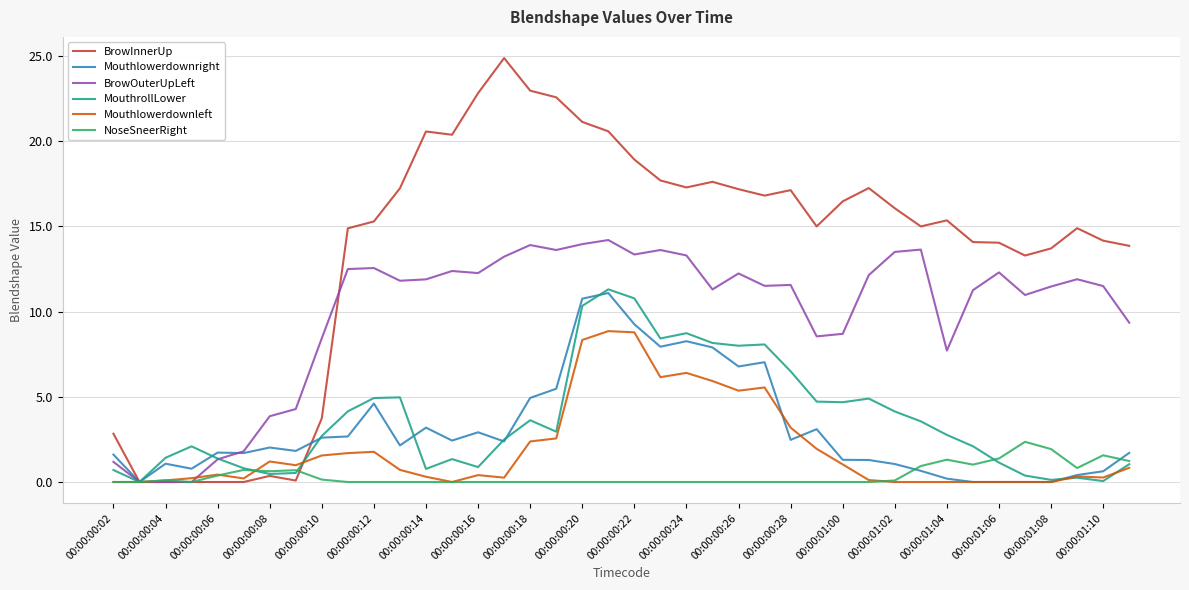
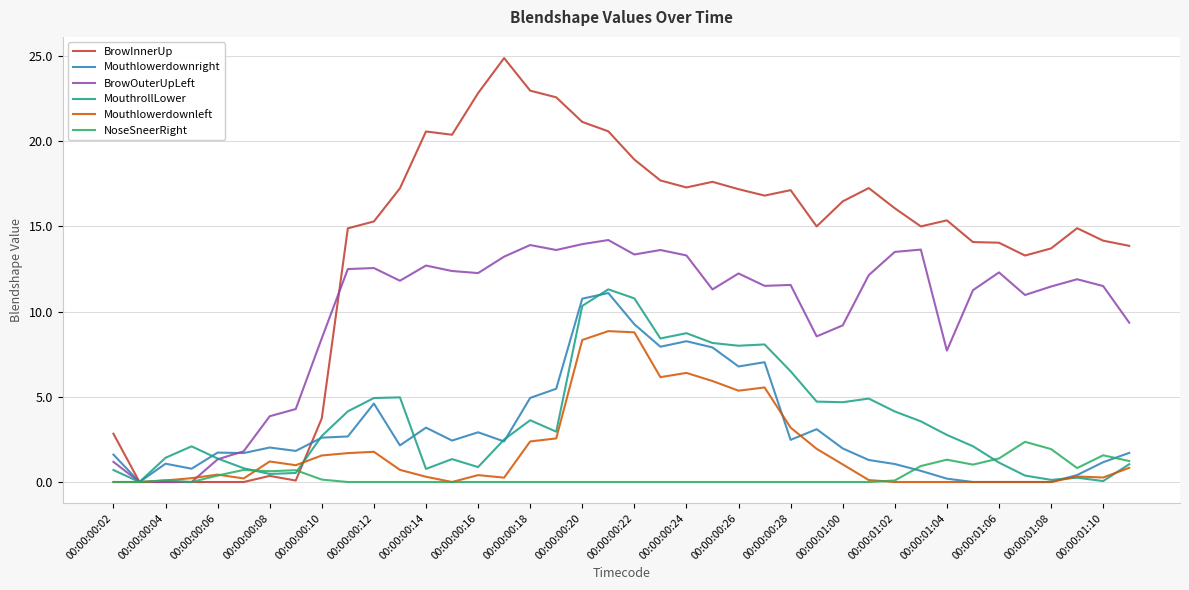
  {
    "Mouthlowerdownright": {
      "00:00:00:02": 1.6,
      "00:00:00:04": 1.1,
      "00:00:00:06": 1.7,
      "00:00:00:08": 2.0,
      "00:00:00:12": 4.6,
      "00:00:00:14": 3.2,
      "00:00:00:16": 2.9,
      "00:00:00:18": 4.9,
      "00:00:00:20": 10.8,
      "00:00:00:22": 9.3,
      "00:00:00:24": 8.3,
      "00:00:00:26": 6.8,
      "00:00:00:28": 2.5,
-     "00:00:01:00": 1.3,
+     "00:00:01:00": 2.0,
      "00:00:01:02": 1.1,
      "00:00:01:04": 0.2,
-     "00:00:01:10": 0.6
+     "00:00:01:10": 1.2
    },
    "BrowOuterUpLeft": {
      "00:00:00:02": 1.2,
      "00:00:00:08": 3.9,
      "00:00:00:10": 8.4,
      "00:00:00:12": 12.6,
-     "00:00:00:14": 11.9,
+     "00:00:00:14": 12.7,
      "00:00:00:16": 12.3,
      "00:00:00:18": 13.9,
      "00:00:00:20": 14.0,
      "00:00:00:22": 13.4,
      "00:00:00:24": 13.3,
      "00:00:00:26": 12.2,
      "00:00:00:28": 11.6,
-     "00:00:01:00": 8.7,
+     "00:00:01:00": 9.2,
      "00:00:01:02": 13.5,
      "00:00:01:04": 7.7,
      "00:00:01:06": 12.3,
      "00:00:01:08": 11.5,
      "00:00:01:10": 11.5
    }
  }
